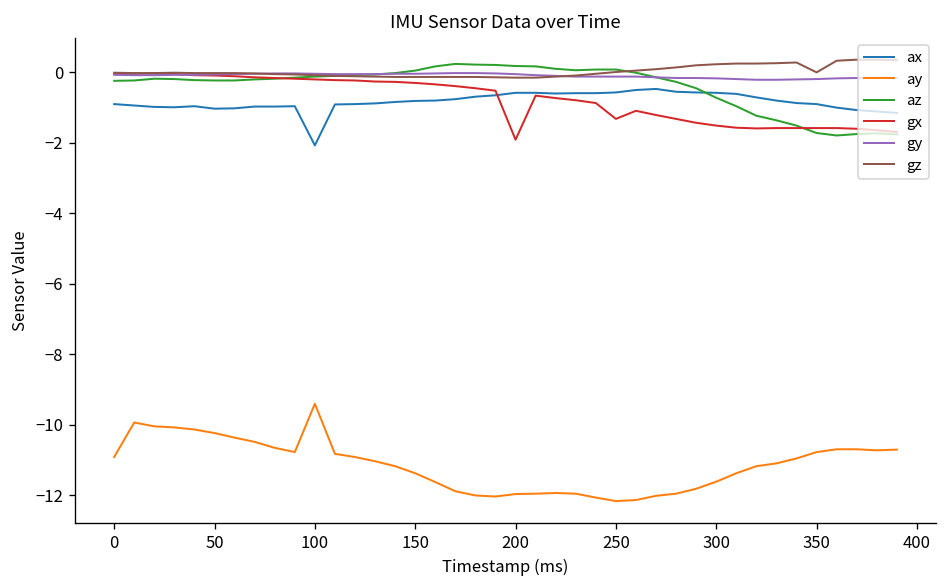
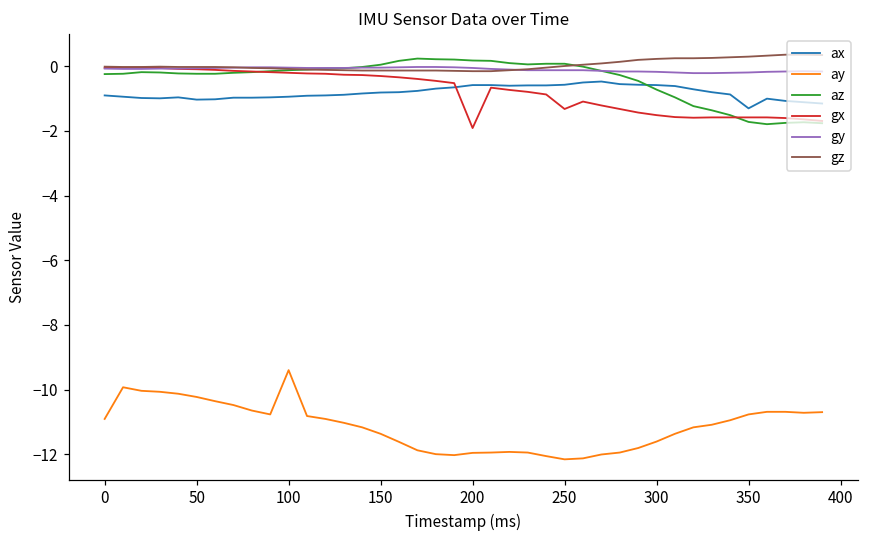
  {
    "ax": {
      "0": -0.9,
      "50": -1.0,
-     "100": -2.1,
+     "100": -0.9,
      "150": -0.8,
      "200": -0.6,
      "250": -0.6,
      "300": -0.6,
-     "350": -0.9
+     "350": -1.3
    },
    "ay": {
      "0": -10.9,
      "50": -10.2,
      "100": -9.4,
      "150": -11.4,
      "200": -12.0,
      "250": -12.2,
      "300": -11.6,
      "350": -10.8
    },
    "az": {
      "0": -0.2,
      "50": -0.2,
      "150": 0.1,
      "200": 0.2,
      "300": -0.7,
      "350": -1.7
    },
    "gx": {
      "150": -0.3,
      "200": -1.9,
      "250": -1.3,
      "300": -1.5,
      "350": -1.6
    },
    "gy": {
      "150": 0.0,
      "200": -0.1,
      "250": -0.1,
      "300": -0.2,
      "350": -0.2
    },
    "gz": {
      "150": -0.1,
      "200": -0.2,
      "300": 0.2,
-     "350": 0.0
+     "350": 0.3
    }
  }
